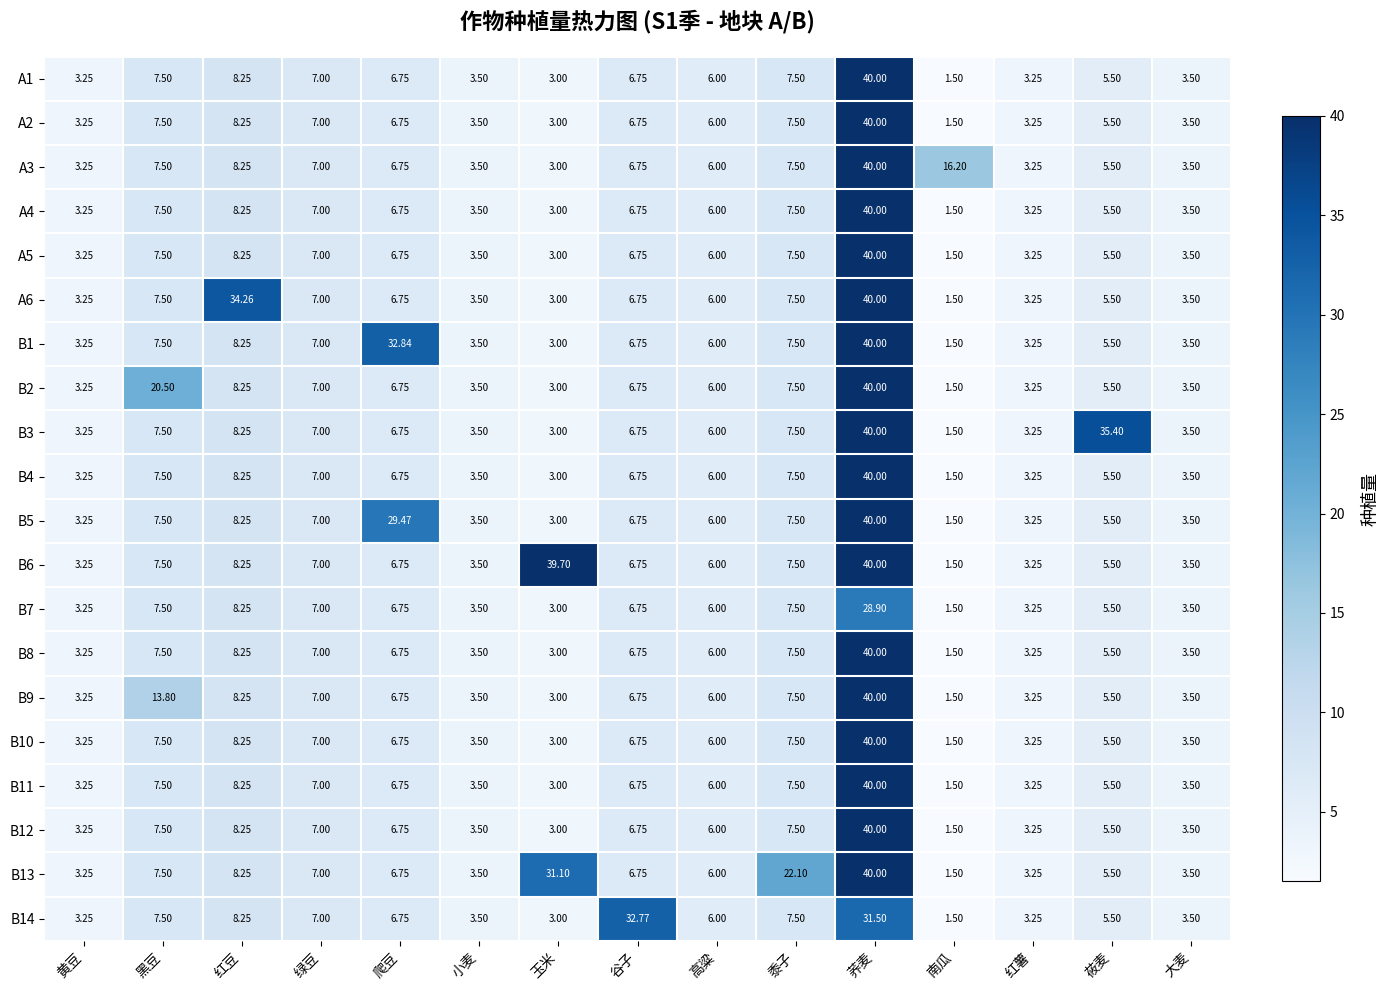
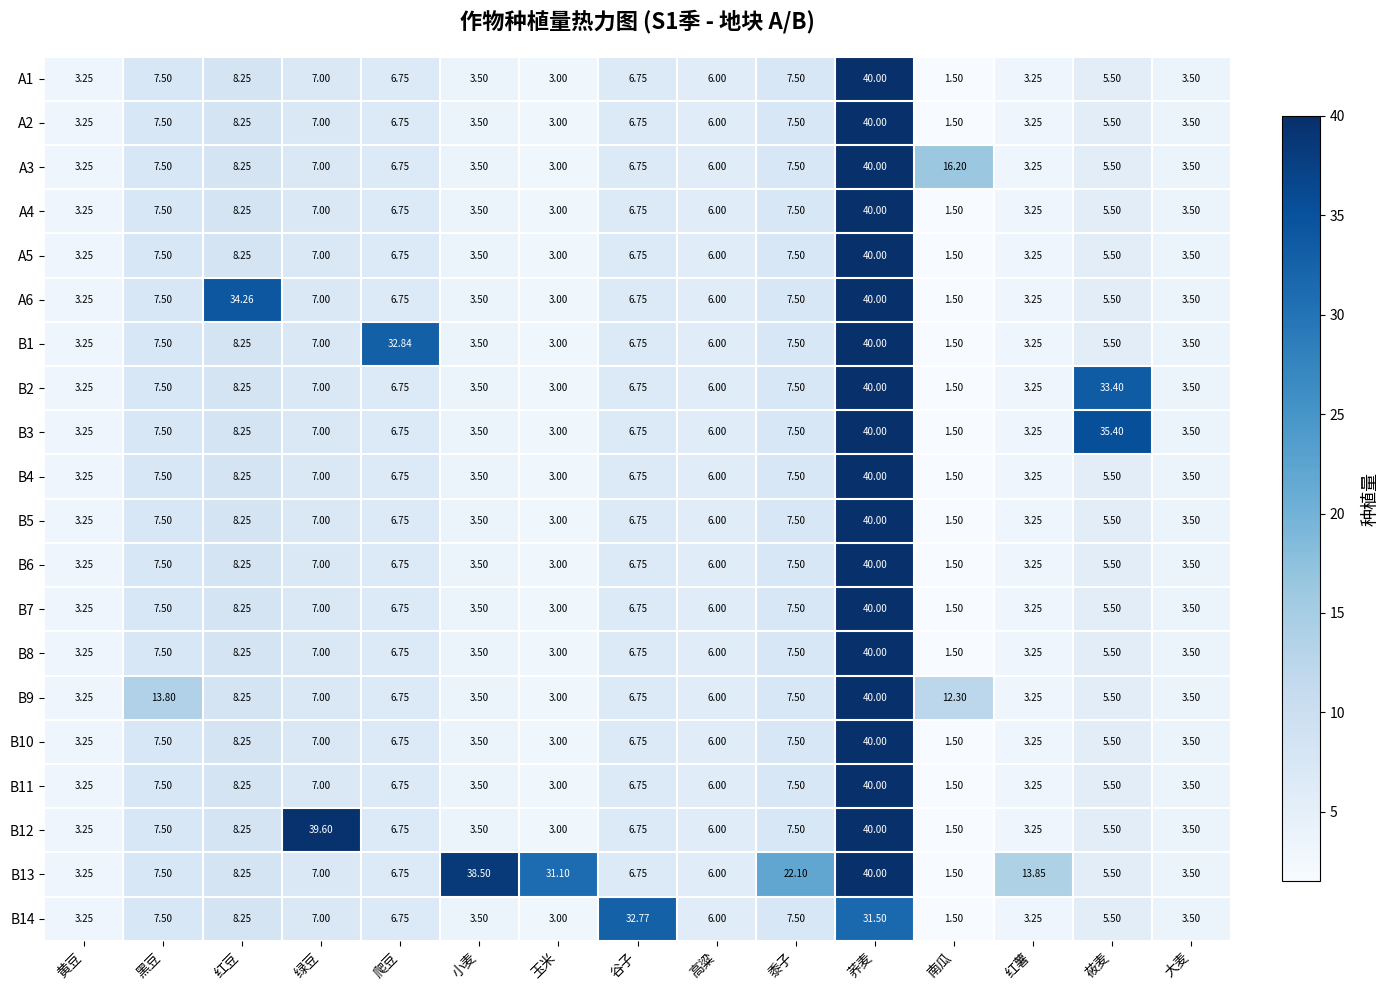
  {
    "B2": {
      "黄豆": 3.25,
-     "黑豆": 20.50,
+     "黑豆": 7.50,
      "红豆": 8.25,
      "绿豆": 7.00,
      "爬豆": 6.75,
      "小麦": 3.50,
      "玉米": 3.00,
      "谷子": 6.75,
      "高粱": 6.00,
      "黍子": 7.50,
      "荞麦": 40.00,
      "南瓜": 1.50,
      "红薯": 3.25,
-     "莜麦": 5.50,
+     "莜麦": 33.40,
      "大麦": 3.50
    },
    "B5": {
      "黄豆": 3.25,
      "黑豆": 7.50,
      "红豆": 8.25,
      "绿豆": 7.00,
-     "爬豆": 29.47,
+     "爬豆": 6.75,
      "小麦": 3.50,
      "玉米": 3.00,
      "谷子": 6.75,
      "高粱": 6.00,
      "黍子": 7.50,
      "荞麦": 40.00,
      "南瓜": 1.50,
      "红薯": 3.25,
      "莜麦": 5.50,
      "大麦": 3.50
    },
    "B6": {
      "黄豆": 3.25,
      "黑豆": 7.50,
      "红豆": 8.25,
      "绿豆": 7.00,
      "爬豆": 6.75,
      "小麦": 3.50,
-     "玉米": 39.70,
+     "玉米": 3.00,
      "谷子": 6.75,
      "高粱": 6.00,
      "黍子": 7.50,
      "荞麦": 40.00,
      "南瓜": 1.50,
      "红薯": 3.25,
      "莜麦": 5.50,
      "大麦": 3.50
    },
    "B7": {
      "黄豆": 3.25,
      "黑豆": 7.50,
      "红豆": 8.25,
      "绿豆": 7.00,
      "爬豆": 6.75,
      "小麦": 3.50,
      "玉米": 3.00,
      "谷子": 6.75,
      "高粱": 6.00,
      "黍子": 7.50,
-     "荞麦": 28.90,
+     "荞麦": 40.00,
      "南瓜": 1.50,
      "红薯": 3.25,
      "莜麦": 5.50,
      "大麦": 3.50
    },
    "B9": {
      "黄豆": 3.25,
      "黑豆": 13.80,
      "红豆": 8.25,
      "绿豆": 7.00,
      "爬豆": 6.75,
      "小麦": 3.50,
      "玉米": 3.00,
      "谷子": 6.75,
      "高粱": 6.00,
      "黍子": 7.50,
      "荞麦": 40.00,
-     "南瓜": 1.50,
+     "南瓜": 12.30,
      "红薯": 3.25,
      "莜麦": 5.50,
      "大麦": 3.50
    },
    "B12": {
      "黄豆": 3.25,
      "黑豆": 7.50,
      "红豆": 8.25,
-     "绿豆": 7.00,
+     "绿豆": 39.60,
      "爬豆": 6.75,
      "小麦": 3.50,
      "玉米": 3.00,
      "谷子": 6.75,
      "高粱": 6.00,
      "黍子": 7.50,
      "荞麦": 40.00,
      "南瓜": 1.50,
      "红薯": 3.25,
      "莜麦": 5.50,
      "大麦": 3.50
    },
    "B13": {
      "黄豆": 3.25,
      "黑豆": 7.50,
      "红豆": 8.25,
      "绿豆": 7.00,
      "爬豆": 6.75,
-     "小麦": 3.50,
+     "小麦": 38.50,
      "玉米": 31.10,
      "谷子": 6.75,
      "高粱": 6.00,
      "黍子": 22.10,
      "荞麦": 40.00,
      "南瓜": 1.50,
-     "红薯": 3.25,
+     "红薯": 13.85,
      "莜麦": 5.50,
      "大麦": 3.50
    }
  }
